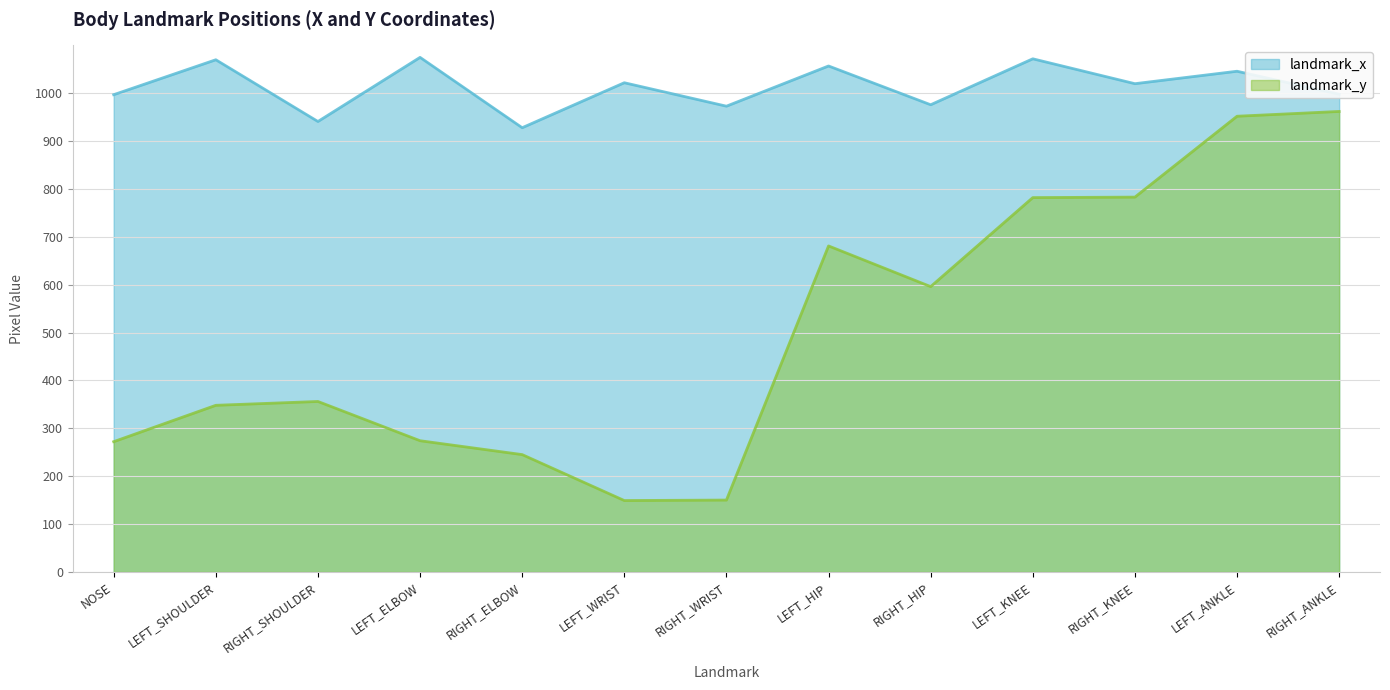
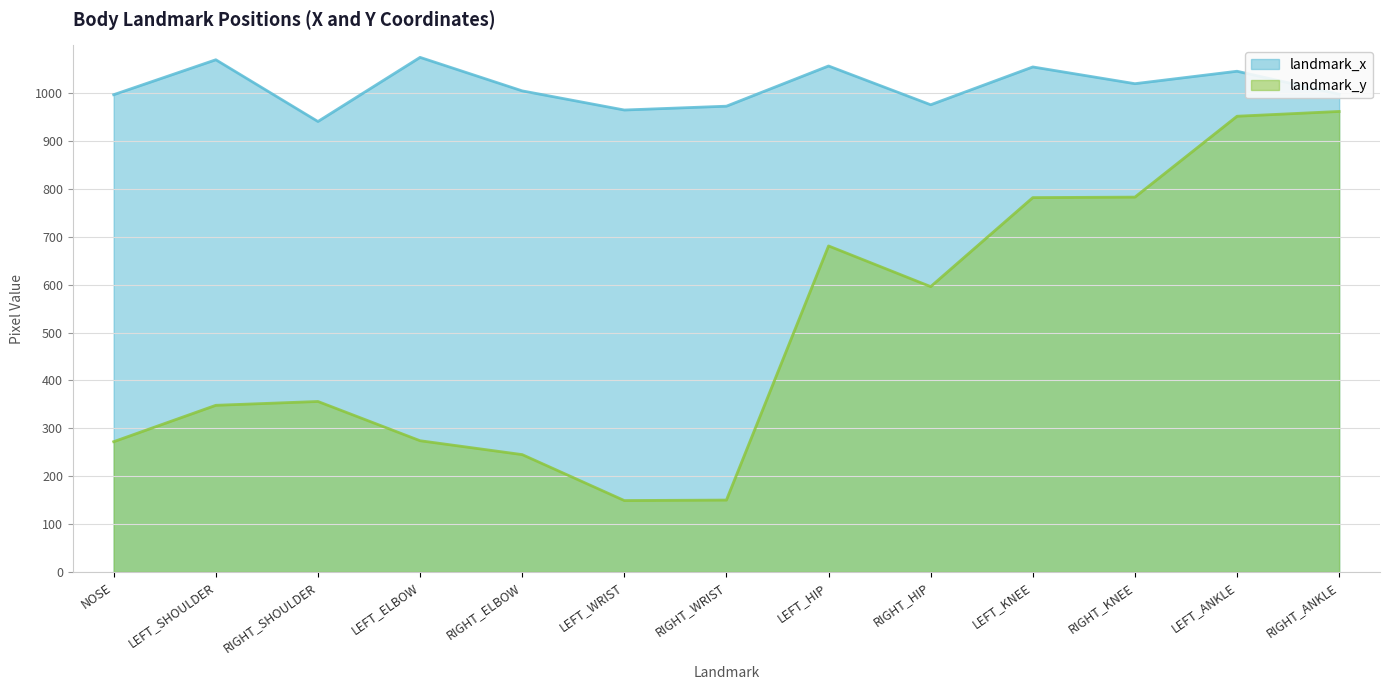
  {
    "landmark_x": {
      "NOSE": 1000,
      "LEFT_SHOULDER": 1070,
      "RIGHT_SHOULDER": 940,
      "LEFT_ELBOW": 1080,
-     "RIGHT_ELBOW": 930,
-     "LEFT_WRIST": 1020,
+     "RIGHT_ELBOW": 1010,
+     "LEFT_WRIST": 970,
      "RIGHT_WRIST": 970,
      "LEFT_HIP": 1060,
      "RIGHT_HIP": 980,
-     "LEFT_KNEE": 1070,
+     "LEFT_KNEE": 1060,
      "RIGHT_KNEE": 1020,
      "LEFT_ANKLE": 1050
    },
    "landmark_y": {
      "NOSE": 270,
      "LEFT_SHOULDER": 350,
      "RIGHT_SHOULDER": 360,
      "LEFT_ELBOW": 270,
      "RIGHT_ELBOW": 250,
      "LEFT_WRIST": 150,
      "RIGHT_WRIST": 150,
      "LEFT_HIP": 680,
      "RIGHT_HIP": 600,
      "LEFT_KNEE": 780,
      "RIGHT_KNEE": 780,
      "LEFT_ANKLE": 950,
      "RIGHT_ANKLE": 960
    }
  }
